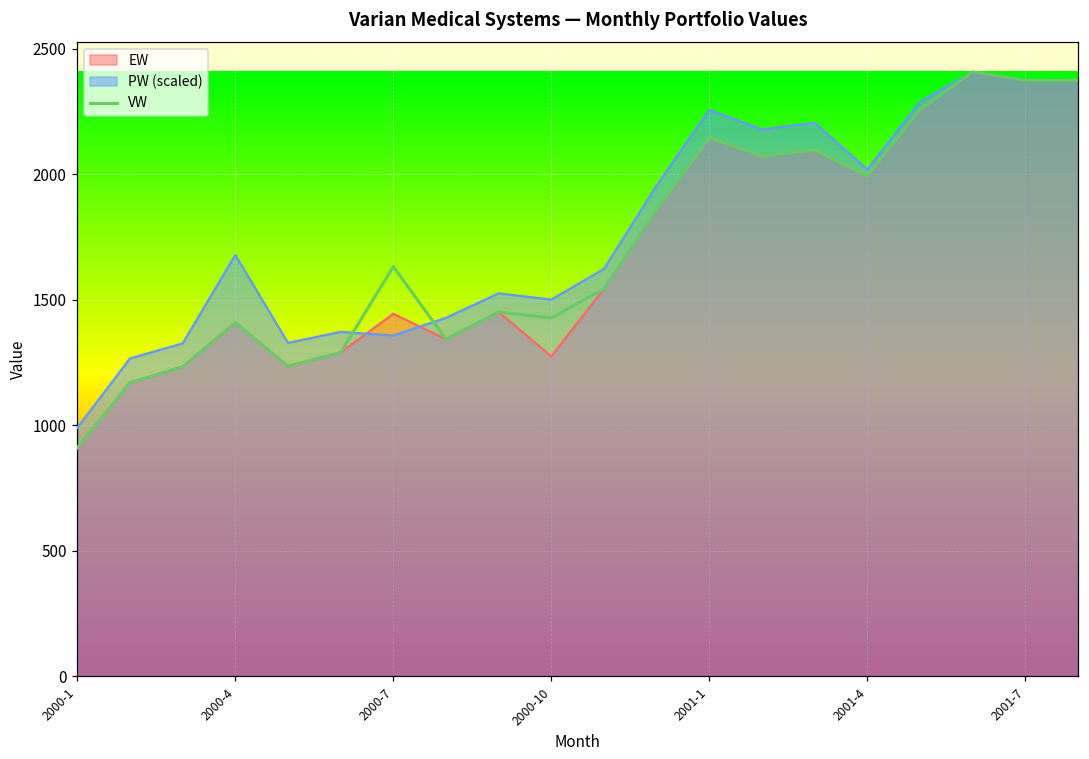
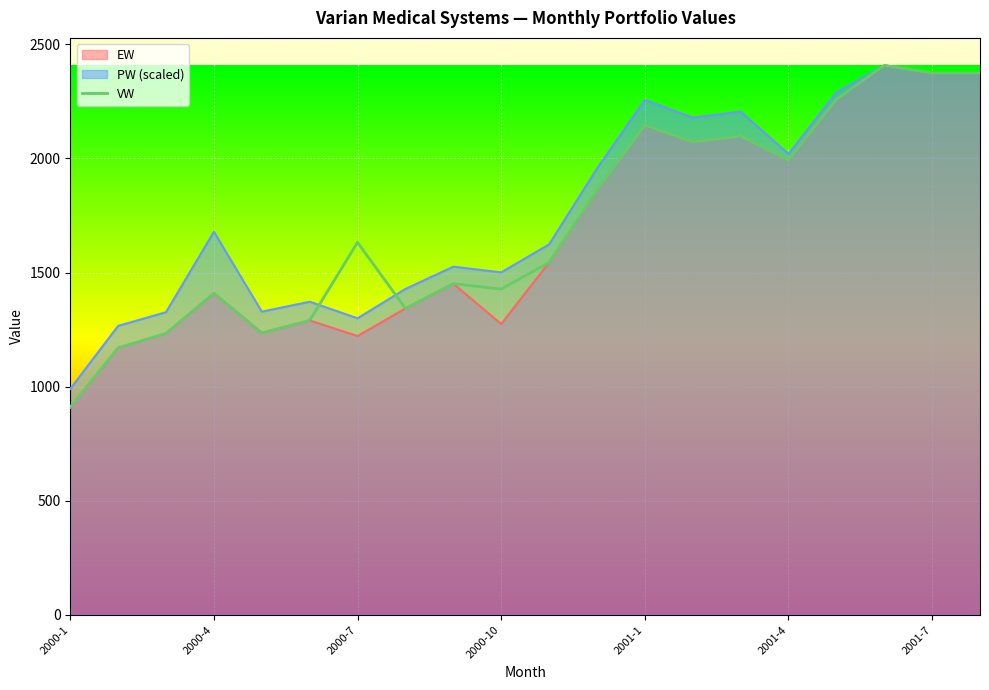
  {
    "EW": {
-     "2000-7": 1440,
+     "2000-7": 1220,
      "2000-10": 1270
    },
    "PW (scaled)": {
      "2000-1": 990,
      "2000-4": 1680,
-     "2000-7": 1360,
+     "2000-7": 1300,
      "2000-10": 1500,
      "2001-1": 2260,
      "2001-4": 2020
    },
    "VW": {
      "2000-7": 1630,
      "2000-10": 1430
    }
  }
